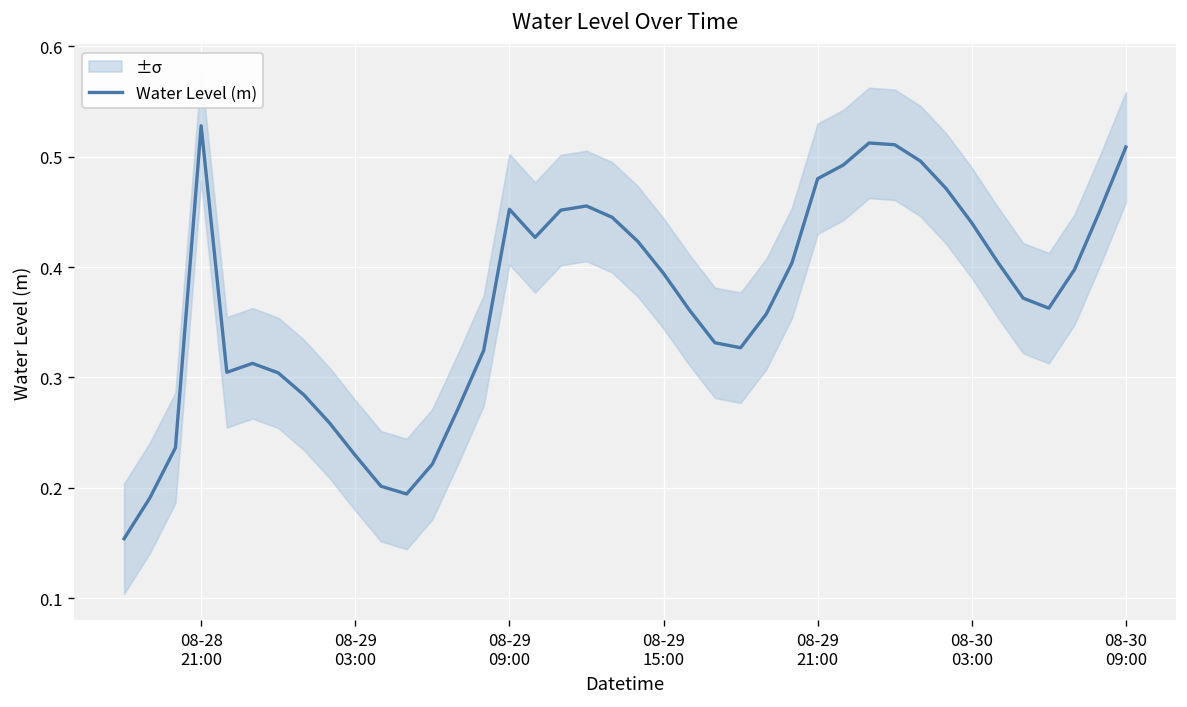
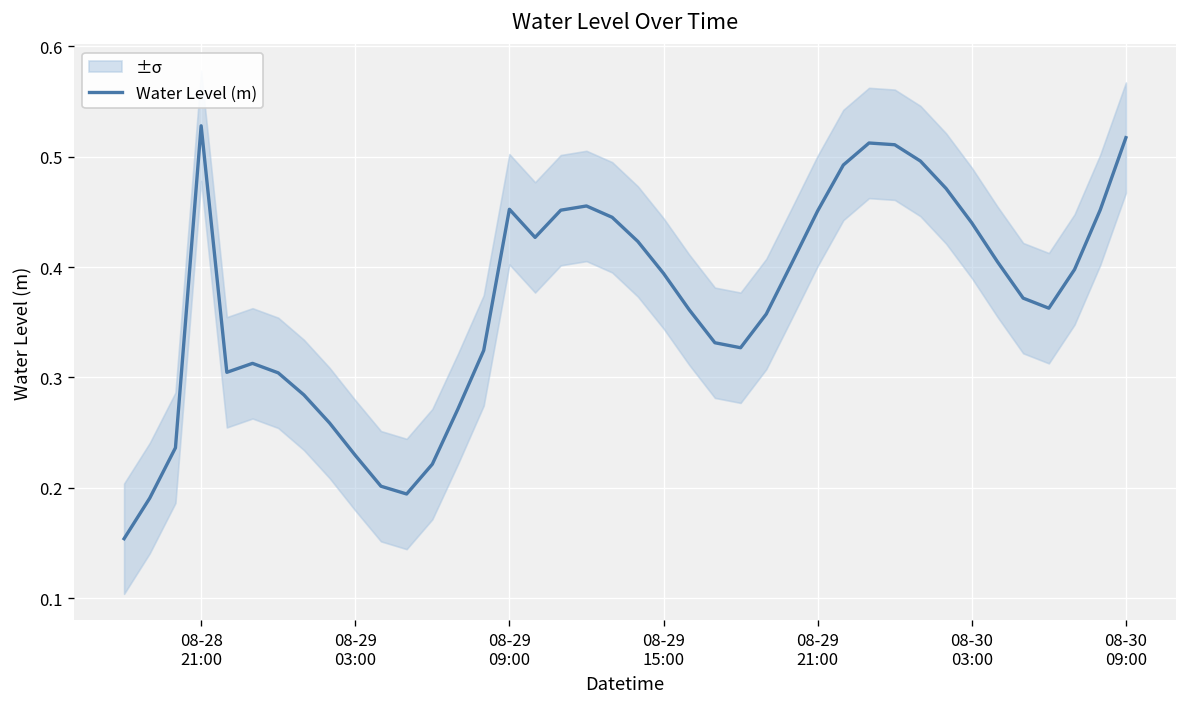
  {
    "Water Level (m)": {
      "08-28 21:00": 0.53,
      "08-29 03:00": 0.23,
      "08-29 09:00": 0.45,
      "08-29 15:00": 0.39,
-     "08-29 21:00": 0.48,
+     "08-29 21:00": 0.45,
      "08-30 03:00": 0.44,
-     "08-30 09:00": 0.51
+     "08-30 09:00": 0.52
    }
  }
